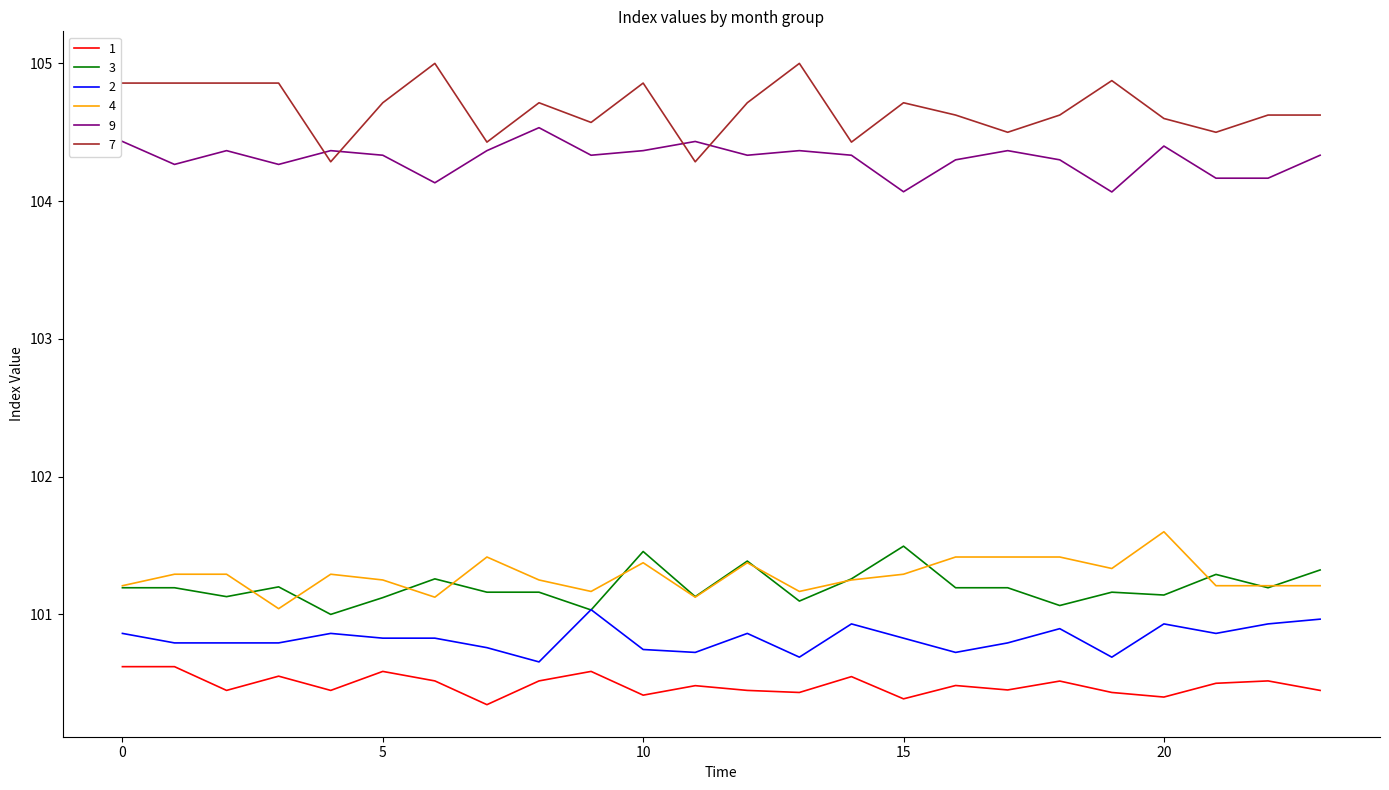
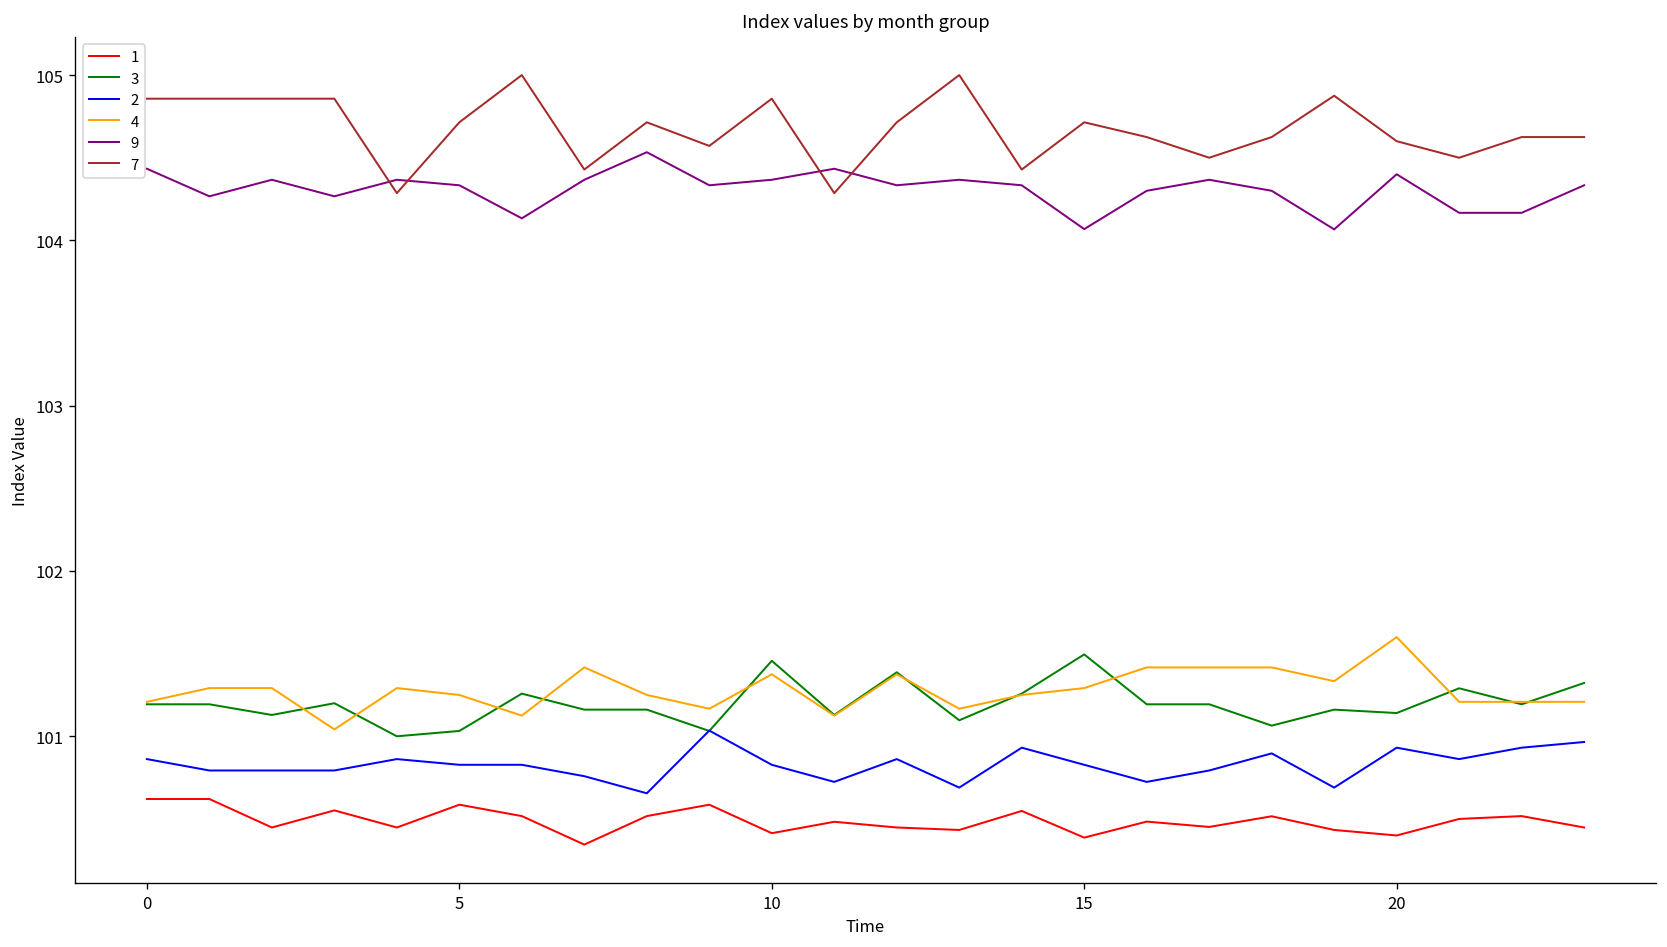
  {
    "1": {
      "0": 100.62,
      "5": 100.59,
      "10": 100.41,
      "15": 100.39,
      "20": 100.40
    },
    "3": {
-     "5": 101.12,
+     "5": 101.03,
      "10": 101.46,
      "15": 101.50,
      "20": 101.14
    },
    "2": {
      "0": 100.86,
      "5": 100.83,
-     "10": 100.75,
+     "10": 100.83,
      "15": 100.83,
      "20": 100.93
    },
    "4": {
      "5": 101.25,
      "10": 101.38,
      "15": 101.29,
      "20": 101.60
    },
    "9": {
      "0": 104.43,
      "5": 104.33,
      "10": 104.37,
      "15": 104.07,
      "20": 104.40
    },
    "7": {
      "0": 104.86,
      "5": 104.71,
      "10": 104.86,
      "15": 104.71,
      "20": 104.60
    }
  }
